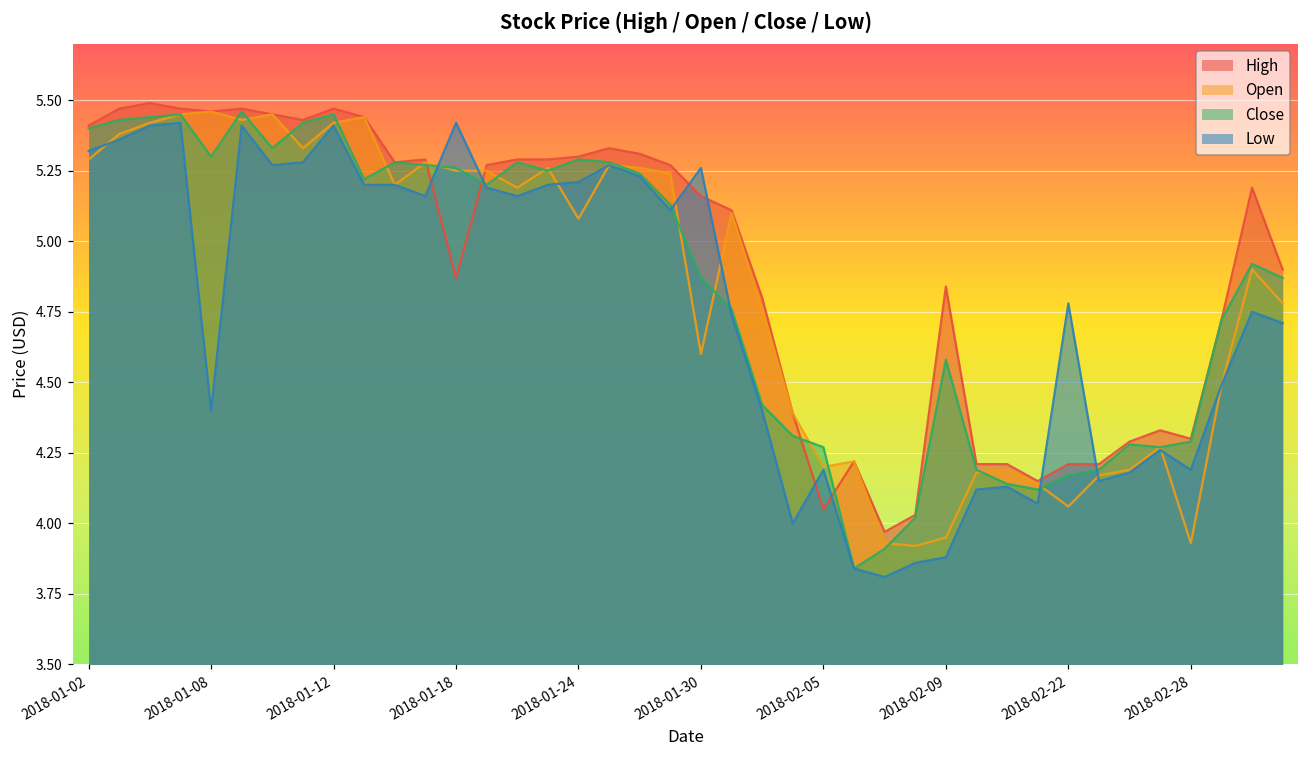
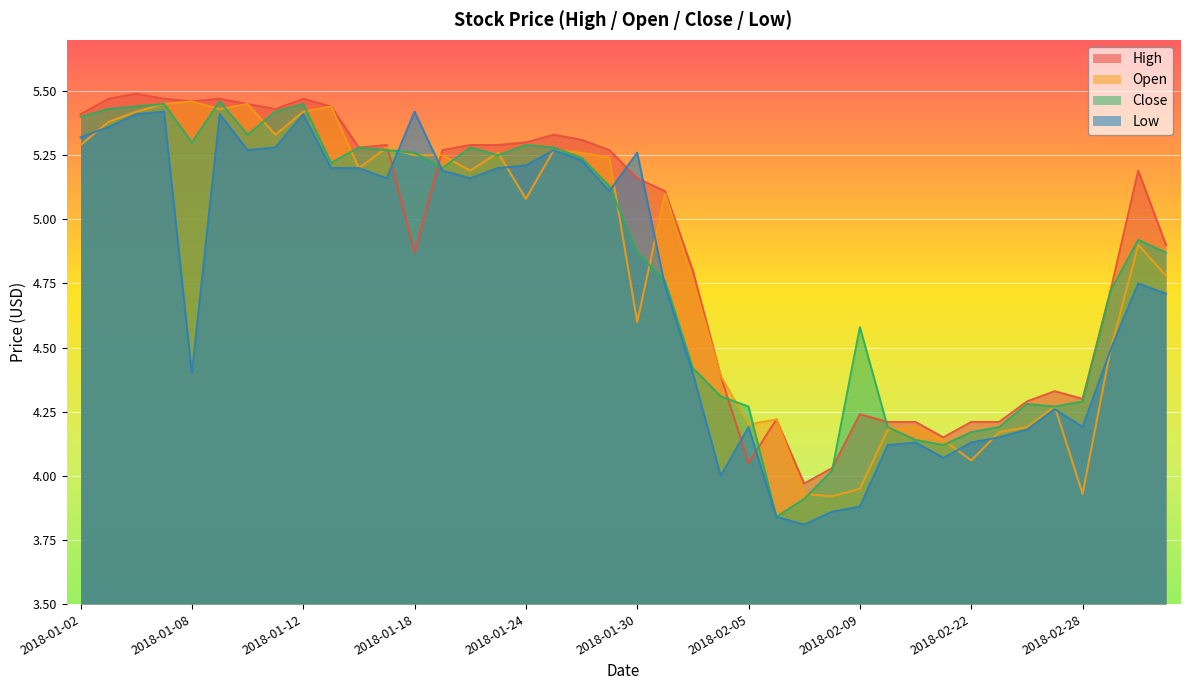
  {
    "High": {
      "2018-01-02": 5.41,
      "2018-01-12": 5.47,
      "2018-01-18": 4.87,
      "2018-01-24": 5.30,
      "2018-01-30": 5.16,
      "2018-02-05": 4.05,
-     "2018-02-09": 4.84,
+     "2018-02-09": 4.24,
      "2018-02-22": 4.21,
      "2018-02-28": 4.30
    },
    "Open": {
      "2018-01-02": 5.29,
      "2018-01-18": 5.25,
      "2018-01-24": 5.08,
      "2018-01-30": 4.60,
      "2018-02-09": 3.95,
      "2018-02-22": 4.06,
      "2018-02-28": 3.93
    },
    "Close": {
      "2018-01-02": 5.40,
      "2018-01-08": 5.30,
      "2018-01-12": 5.45,
      "2018-01-18": 5.26,
      "2018-01-24": 5.29,
      "2018-01-30": 4.87,
      "2018-02-05": 4.27,
      "2018-02-09": 4.58,
      "2018-02-22": 4.17,
      "2018-02-28": 4.29
    },
    "Low": {
      "2018-01-02": 5.32,
      "2018-01-08": 4.40,
      "2018-01-18": 5.42,
      "2018-01-24": 5.21,
      "2018-01-30": 5.26,
      "2018-02-09": 3.88,
-     "2018-02-22": 4.78,
+     "2018-02-22": 4.13,
      "2018-02-28": 4.19
    }
  }
